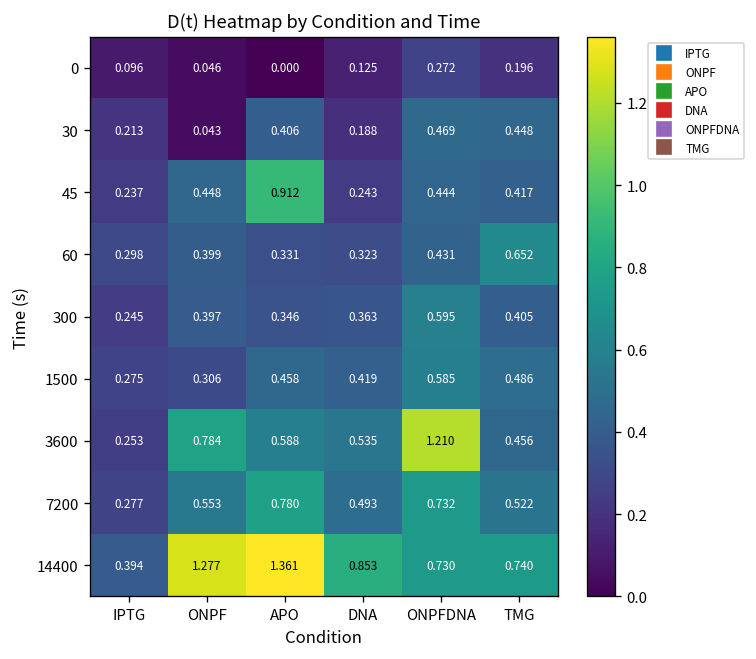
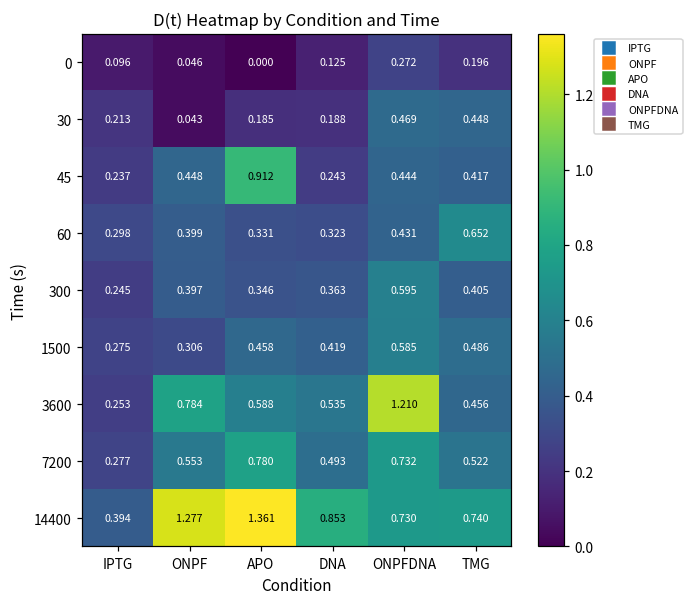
  {
    "0": {
      "IPTG": 0.096,
      "ONPF": 0.046,
      "APO": 0.000,
      "DNA": 0.125,
      "ONPFDNA": 0.272,
      "TMG": 0.196
    },
    "30": {
      "IPTG": 0.213,
      "ONPF": 0.043,
-     "APO": 0.406,
+     "APO": 0.185,
      "DNA": 0.188,
      "ONPFDNA": 0.469,
      "TMG": 0.448
    },
    "45": {
      "IPTG": 0.237,
      "ONPF": 0.448,
      "APO": 0.912,
      "DNA": 0.243,
      "ONPFDNA": 0.444,
      "TMG": 0.417
    },
    "60": {
      "IPTG": 0.298,
      "ONPF": 0.399,
      "APO": 0.331,
      "DNA": 0.323,
      "ONPFDNA": 0.431,
      "TMG": 0.652
    },
    "300": {
      "IPTG": 0.245,
      "ONPF": 0.397,
      "APO": 0.346,
      "DNA": 0.363,
      "ONPFDNA": 0.595,
      "TMG": 0.405
    },
    "1500": {
      "IPTG": 0.275,
      "ONPF": 0.306,
      "APO": 0.458,
      "DNA": 0.419,
      "ONPFDNA": 0.585,
      "TMG": 0.486
    },
    "3600": {
      "IPTG": 0.253,
      "ONPF": 0.784,
      "APO": 0.588,
      "DNA": 0.535,
      "ONPFDNA": 1.210,
      "TMG": 0.456
    },
    "7200": {
      "IPTG": 0.277,
      "ONPF": 0.553,
      "APO": 0.780,
      "DNA": 0.493,
      "ONPFDNA": 0.732,
      "TMG": 0.522
    },
    "14400": {
      "IPTG": 0.394,
      "ONPF": 1.277,
      "APO": 1.361,
      "DNA": 0.853,
      "ONPFDNA": 0.730,
      "TMG": 0.740
    }
  }
